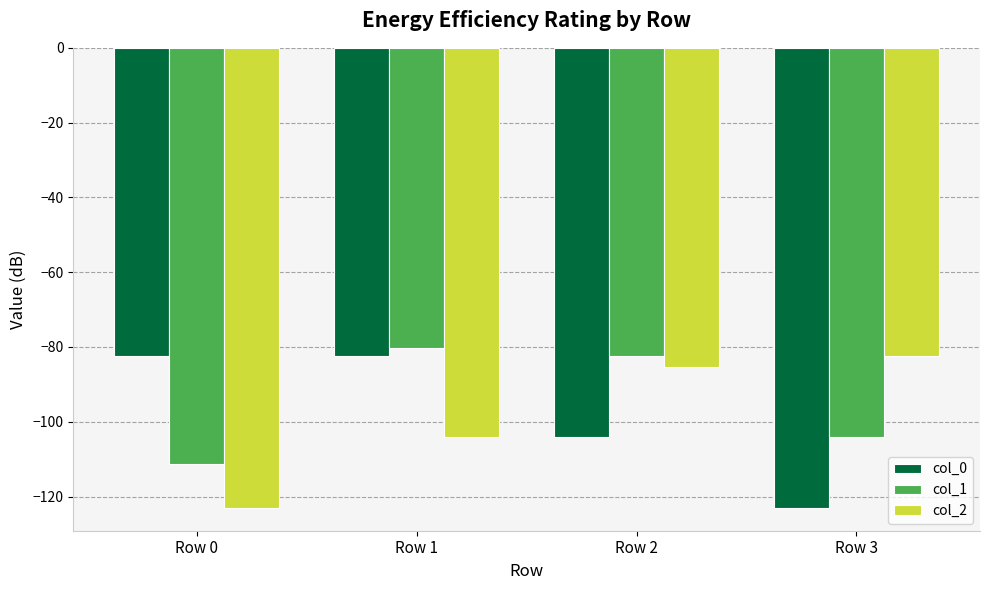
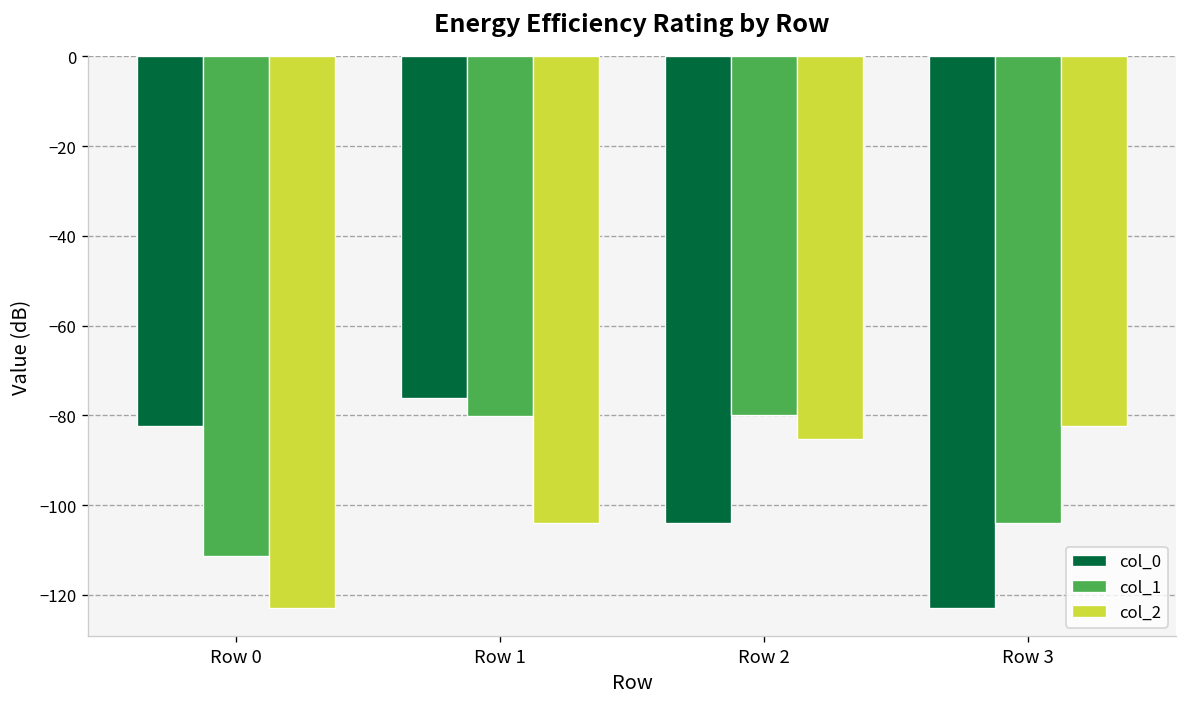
  {
    "col_0": {
      "Row 0": -82,
-     "Row 1": -82,
+     "Row 1": -76,
      "Row 2": -104,
      "Row 3": -123
    },
    "col_1": {
      "Row 0": -111,
      "Row 1": -80,
-     "Row 2": -82,
+     "Row 2": -80,
      "Row 3": -104
    },
    "col_2": {
      "Row 0": -123,
      "Row 1": -104,
      "Row 2": -85,
      "Row 3": -82
    }
  }
